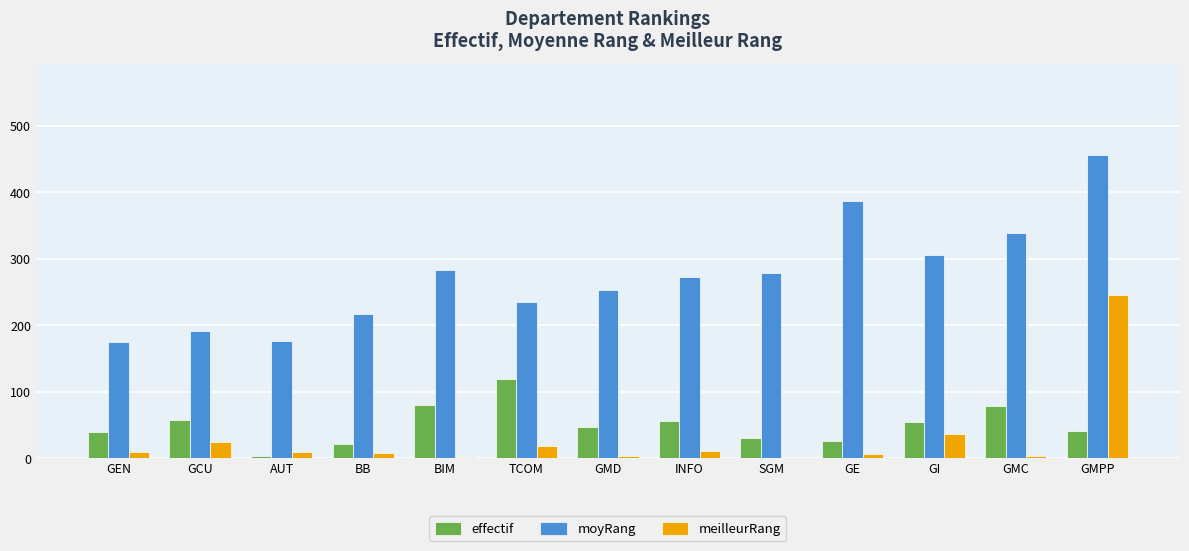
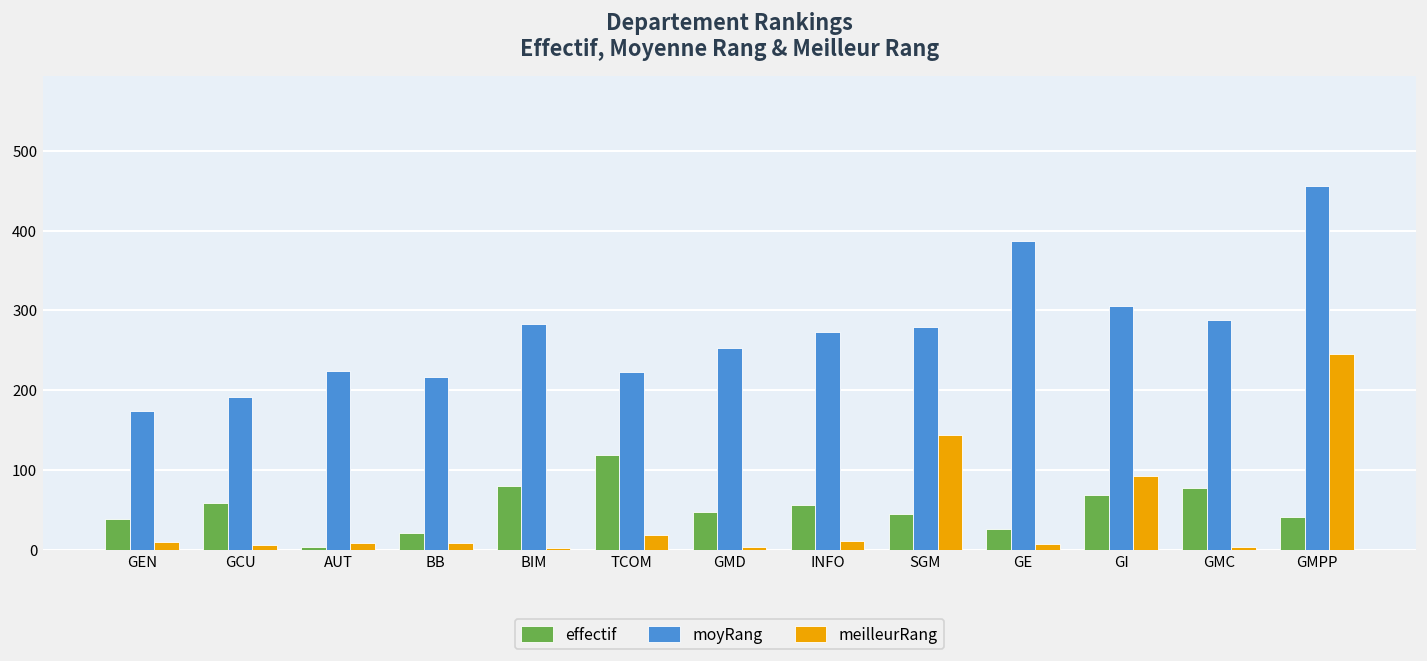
  {
    "effectif": {
      "GEN": 40,
      "GCU": 60,
      "BB": 20,
      "BIM": 80,
      "TCOM": 120,
      "GMD": 50,
      "INFO": 60,
-     "SGM": 30,
+     "SGM": 50,
      "GE": 30,
-     "GI": 50,
+     "GI": 70,
      "GMC": 80,
      "GMPP": 40
    },
    "moyRang": {
      "GEN": 170,
      "GCU": 190,
-     "AUT": 180,
+     "AUT": 220,
      "BB": 220,
      "BIM": 280,
-     "TCOM": 240,
+     "TCOM": 220,
      "GMD": 250,
      "INFO": 270,
      "SGM": 280,
      "GE": 390,
      "GI": 310,
-     "GMC": 340,
+     "GMC": 290,
      "GMPP": 460
    },
    "meilleurRang": {
      "GEN": 10,
-     "GCU": 30,
+     "GCU": 10,
      "AUT": 10,
      "BB": 10,
      "TCOM": 20,
      "INFO": 10,
-     "SGM": 0,
+     "SGM": 140,
      "GE": 10,
-     "GI": 40,
+     "GI": 90,
      "GMC": 0,
      "GMPP": 250
    }
  }
